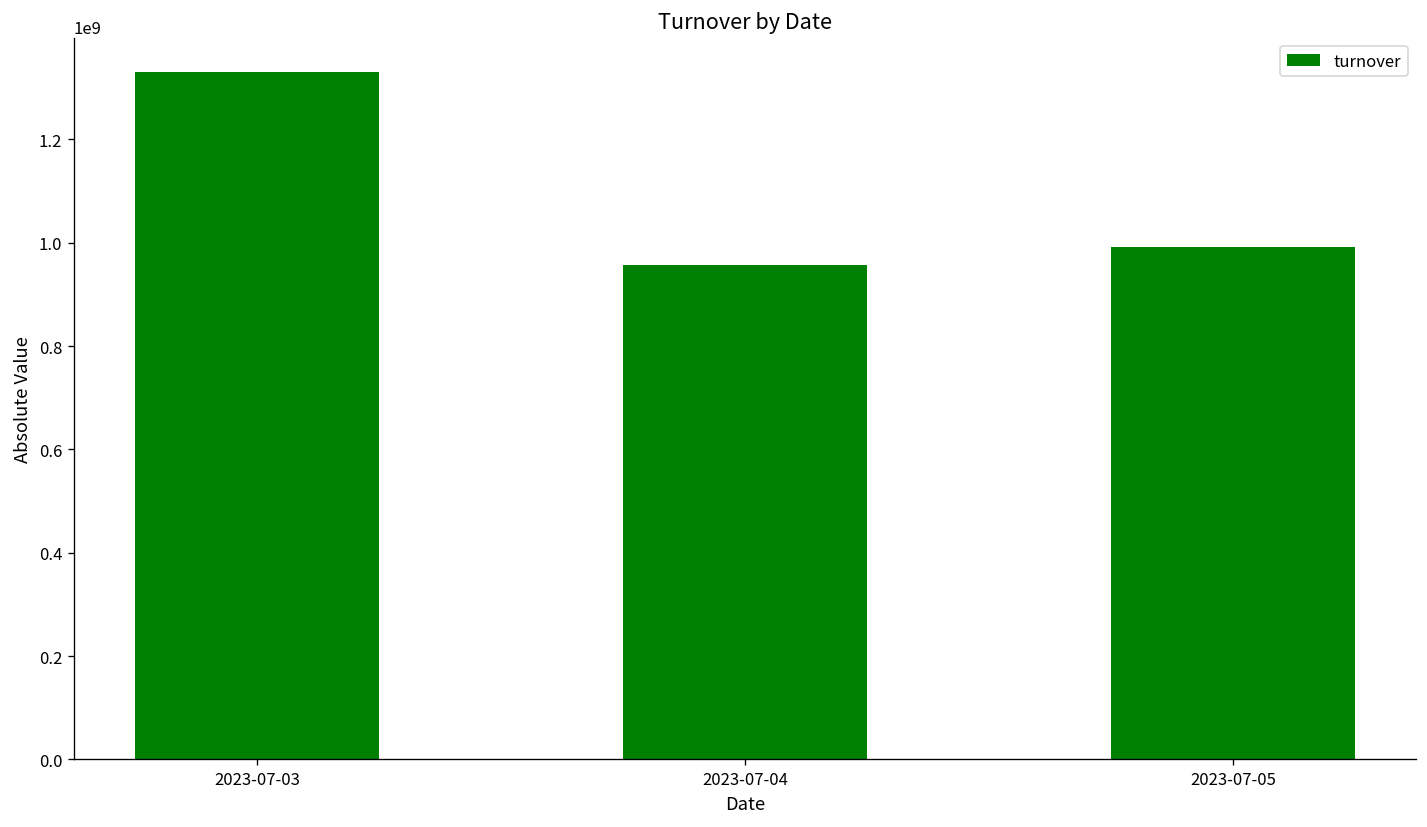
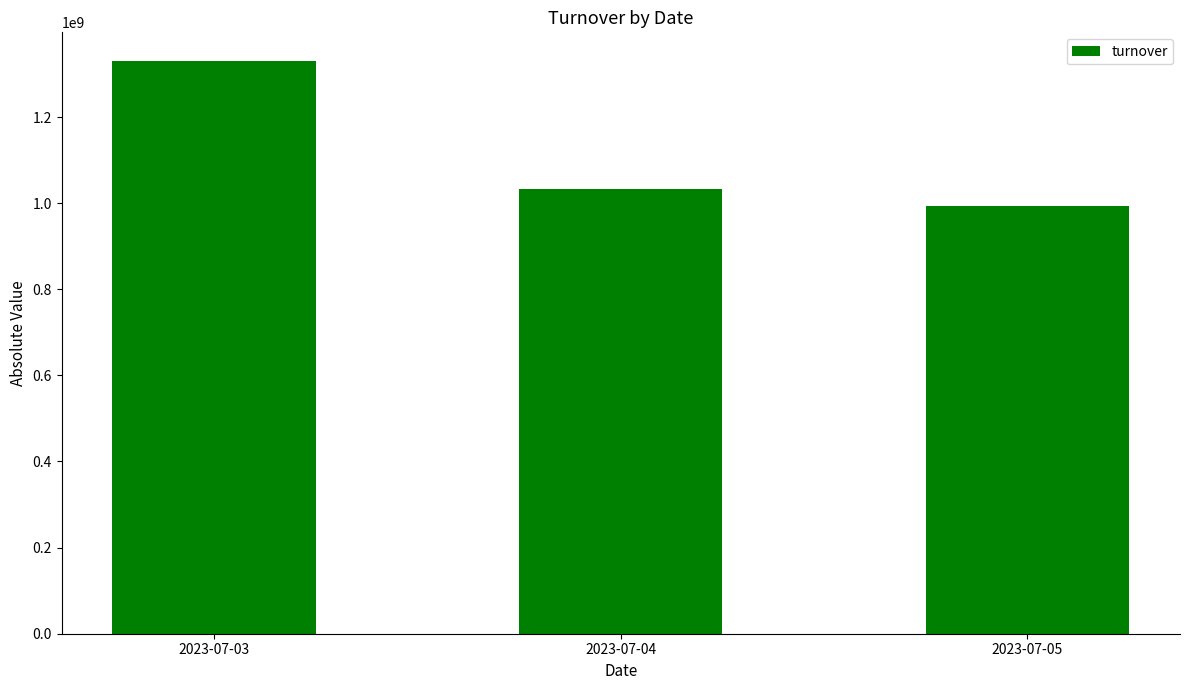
  {
    "2023-07-03": 1330000000,
-   "2023-07-04": 960000000,
+   "2023-07-04": 1030000000,
    "2023-07-05": 990000000
  }
